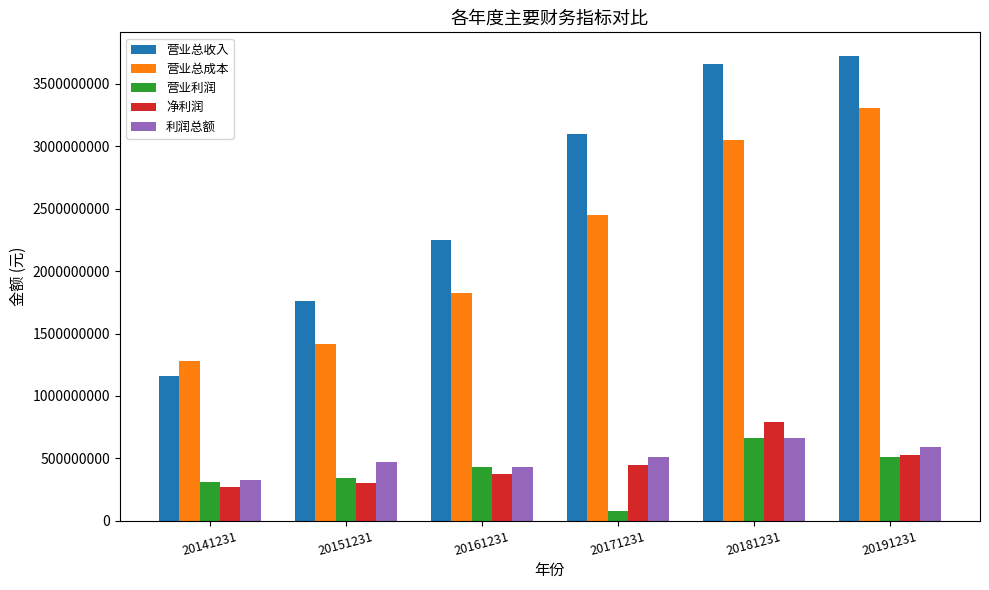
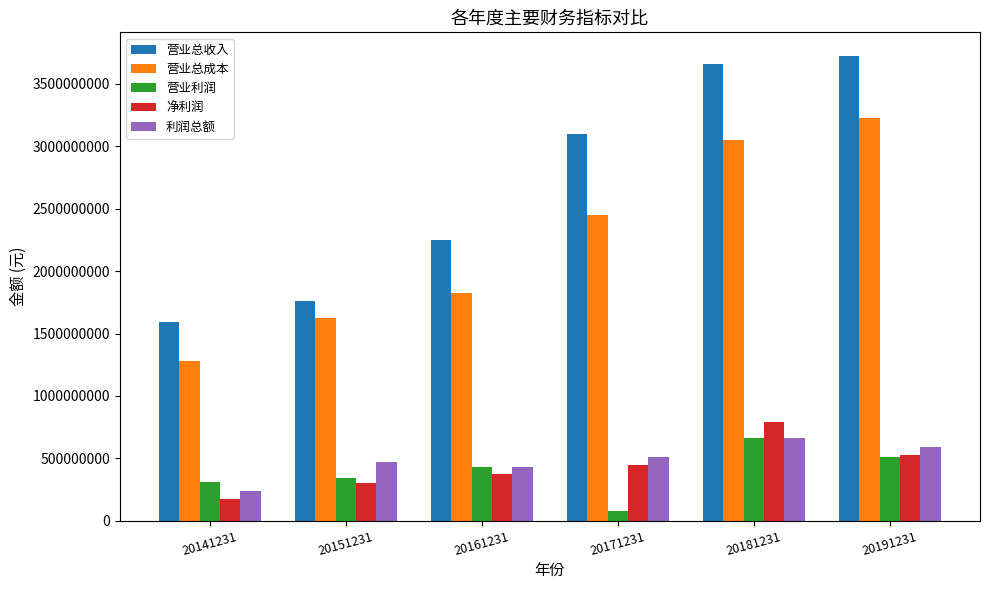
  {
    "营业总收入": {
-     "20141231": 1160000000,
+     "20141231": 1590000000,
      "20151231": 1760000000,
      "20161231": 2250000000,
      "20171231": 3100000000,
      "20181231": 3660000000,
      "20191231": 3730000000
    },
    "营业总成本": {
      "20141231": 1280000000,
-     "20151231": 1420000000,
+     "20151231": 1630000000,
      "20161231": 1820000000,
      "20171231": 2450000000,
      "20181231": 3050000000,
-     "20191231": 3310000000
+     "20191231": 3230000000
    },
    "营业利润": {
      "20141231": 310000000,
      "20151231": 340000000,
      "20161231": 430000000,
      "20171231": 80000000,
      "20181231": 670000000,
      "20191231": 510000000
    },
    "净利润": {
-     "20141231": 270000000,
+     "20141231": 180000000,
      "20151231": 300000000,
      "20161231": 380000000,
      "20171231": 440000000,
      "20181231": 790000000,
      "20191231": 530000000
    },
    "利润总额": {
-     "20141231": 320000000,
+     "20141231": 240000000,
      "20151231": 470000000,
      "20161231": 430000000,
      "20171231": 510000000,
      "20181231": 660000000,
      "20191231": 590000000
    }
  }
